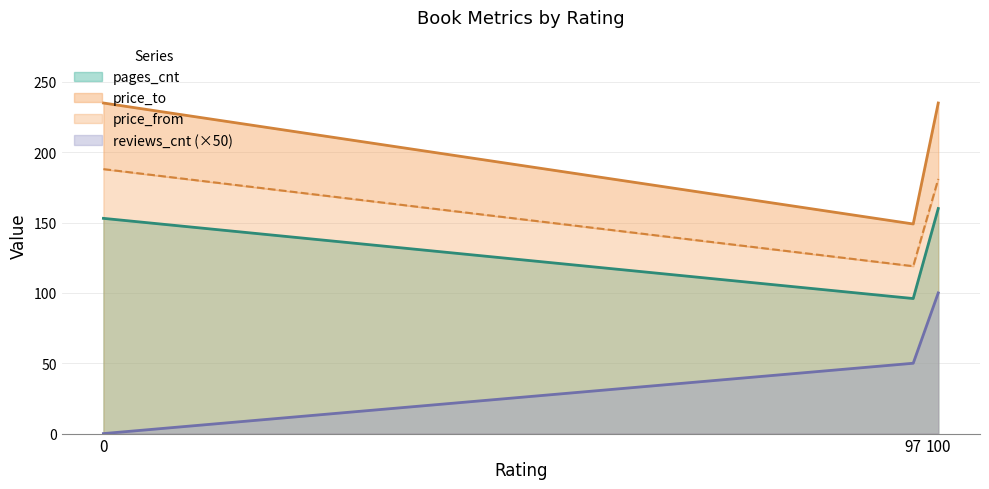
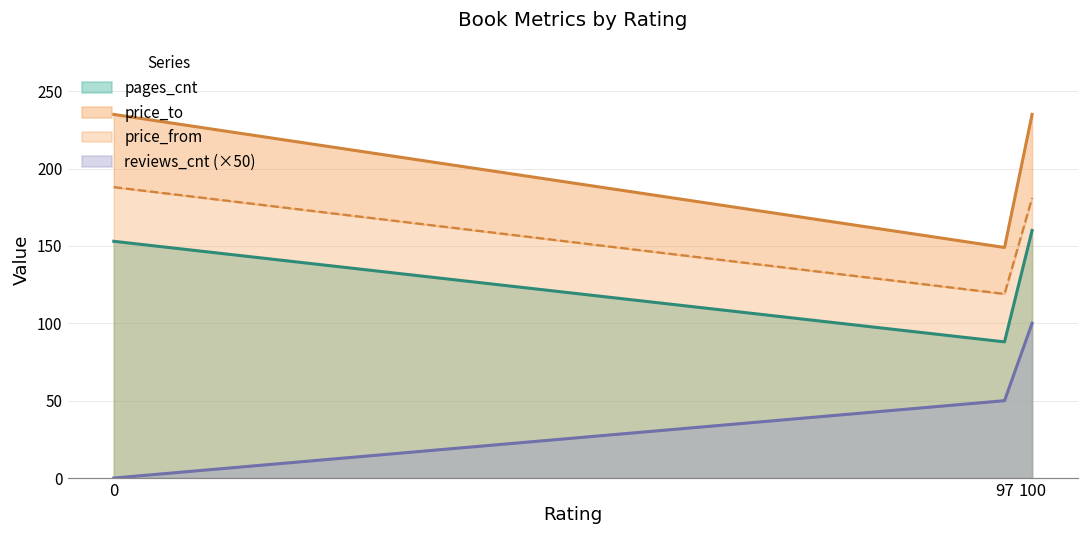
  {
    "pages_cnt": {
      "0": 153,
-     "97": 96,
+     "97": 88,
      "100": 160
    },
    "reviews_cnt (×50)": {
      "0": 0,
      "97": 50,
      "100": 100
    }
  }
